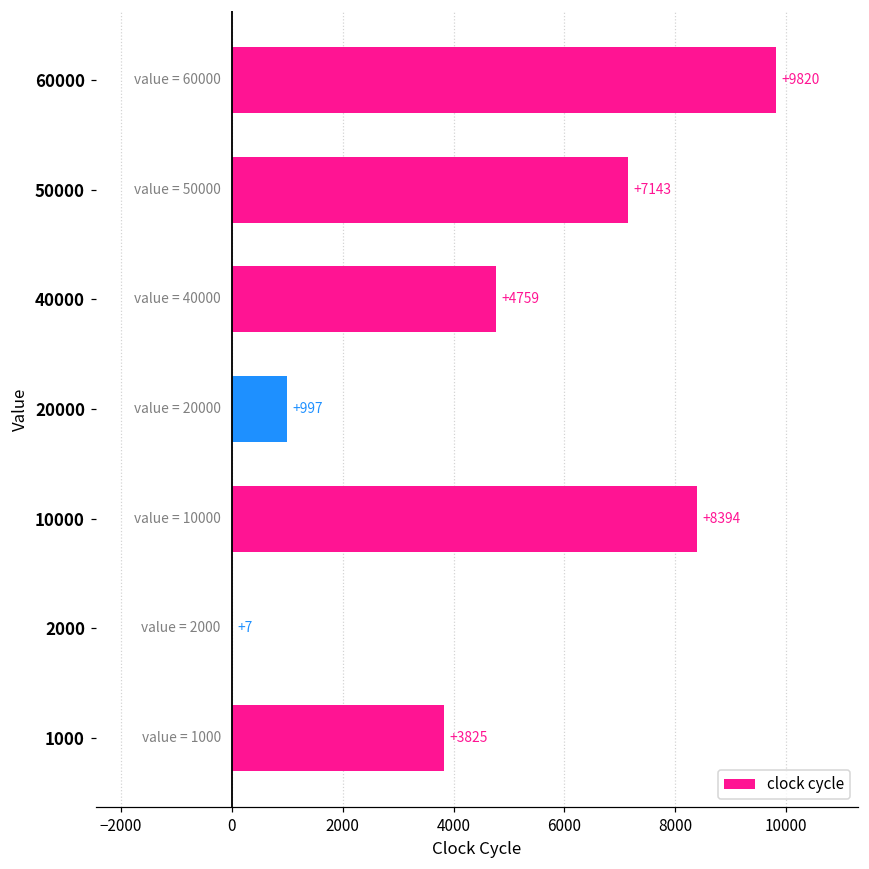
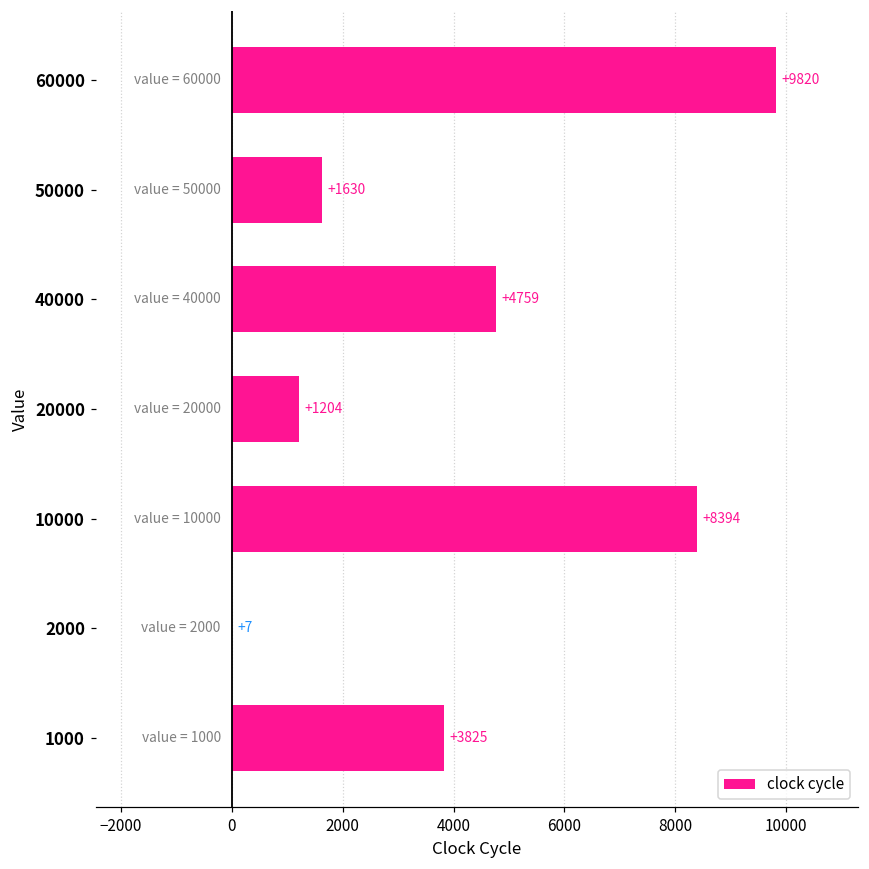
  {
    "60000": "+9820",
-   "50000": "+7143",
+   "50000": "+1630",
    "40000": "+4759",
-   "20000": "+997",
+   "20000": "+1204",
    "10000": "+8394",
    "2000": "+7",
    "1000": "+3825"
  }
